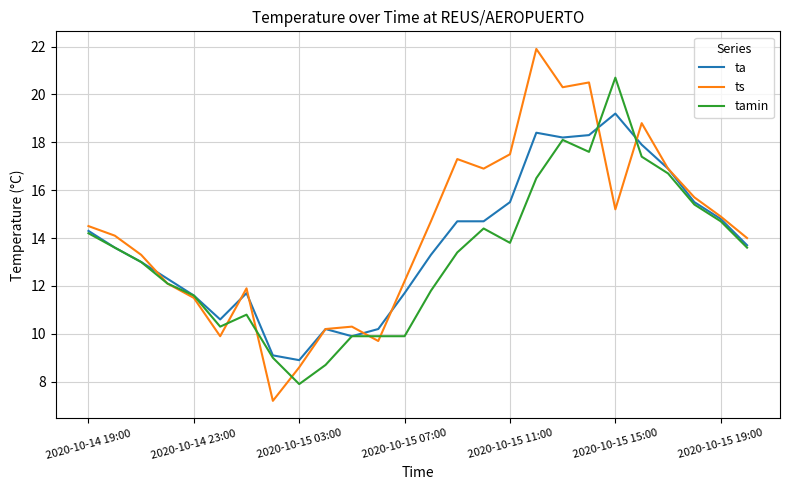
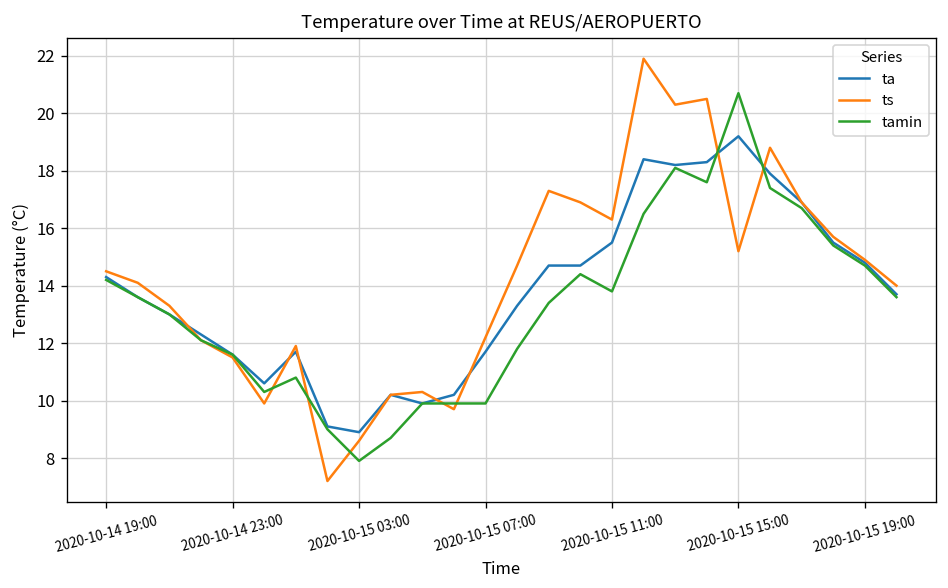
  {
    "ta": {
      "2020-10-15 03:00": 8.9,
      "2020-10-15 07:00": 11.7,
      "2020-10-15 11:00": 15.5,
      "2020-10-15 15:00": 19.2
    },
    "ts": {
      "2020-10-14 19:00": 14.5,
      "2020-10-15 03:00": 8.6,
      "2020-10-15 07:00": 12.2,
-     "2020-10-15 11:00": 17.5,
+     "2020-10-15 11:00": 16.3,
      "2020-10-15 15:00": 15.2
    },
    "tamin": {
      "2020-10-15 03:00": 7.9,
      "2020-10-15 07:00": 9.9,
      "2020-10-15 11:00": 13.8,
      "2020-10-15 15:00": 20.7
    }
  }
